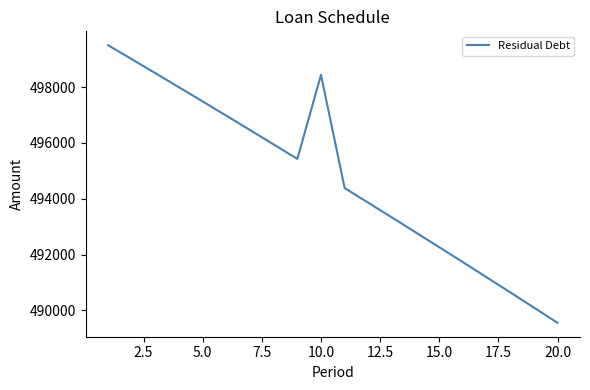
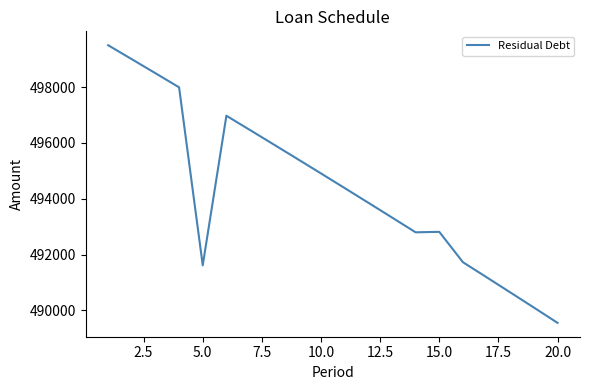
  {
-   "5.0": 497500,
-   "10.0": 498400,
-   "15.0": 492300,
+   "5.0": 491600,
+   "10.0": 494900,
+   "15.0": 492800,
    "20.0": 489600
  }
